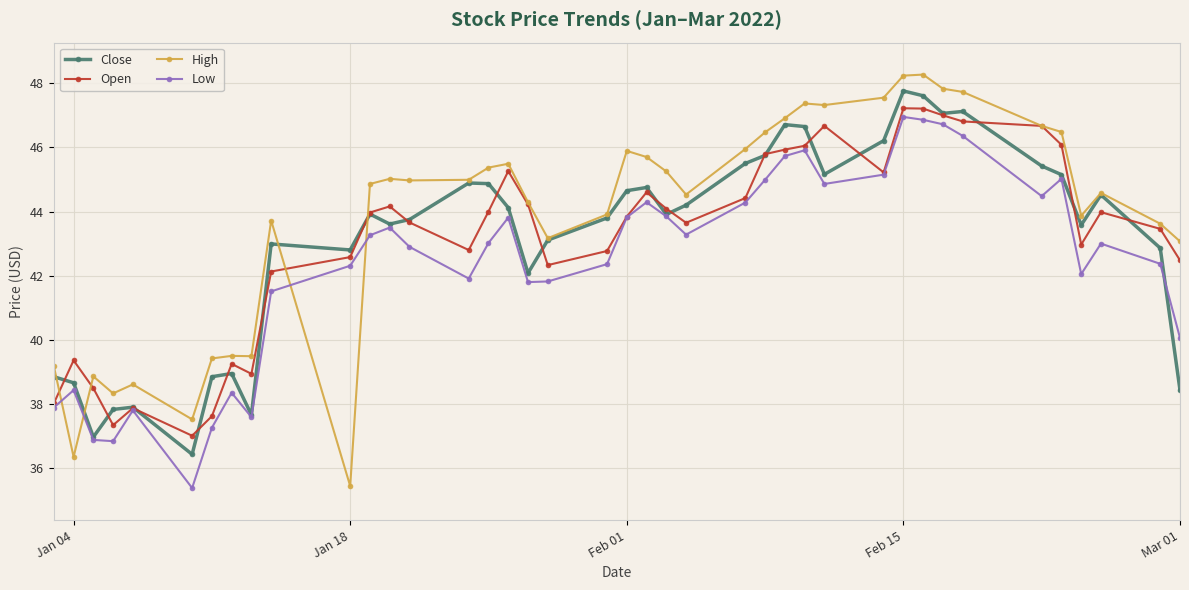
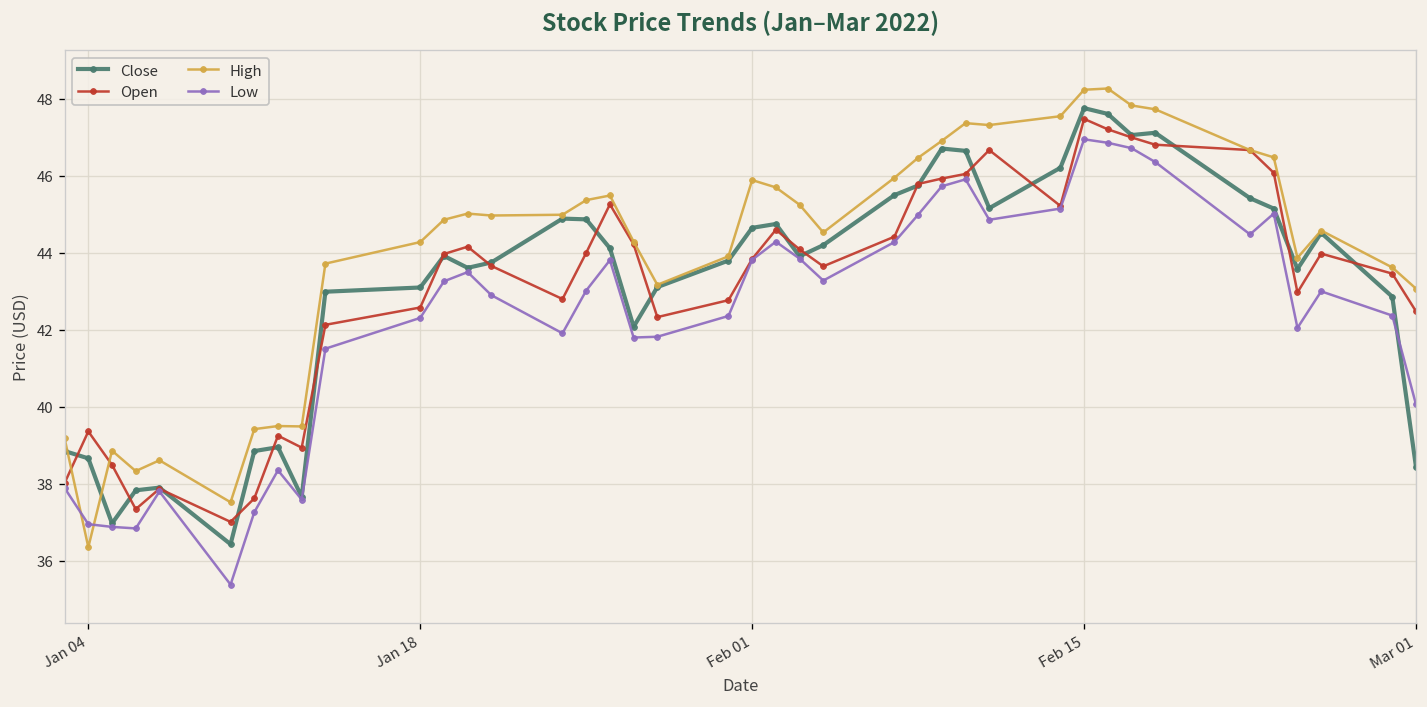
  {
    "Close": {
      "Jan 04": 38.7,
-     "Jan 18": 42.8,
+     "Jan 18": 43.1,
      "Feb 01": 44.7,
      "Feb 15": 47.8,
      "Mar 01": 38.4
    },
    "Open": {
      "Jan 04": 39.4,
      "Jan 18": 42.6,
-     "Feb 15": 47.2,
+     "Feb 15": 47.5,
      "Mar 01": 42.5
    },
    "High": {
      "Jan 04": 36.4,
-     "Jan 18": 35.4,
+     "Jan 18": 44.3,
      "Feb 01": 45.9,
      "Feb 15": 48.2,
      "Mar 01": 43.1
    },
    "Low": {
-     "Jan 04": 38.4,
+     "Jan 04": 37.0,
      "Jan 18": 42.3,
      "Feb 15": 47.0,
      "Mar 01": 40.1
    }
  }
